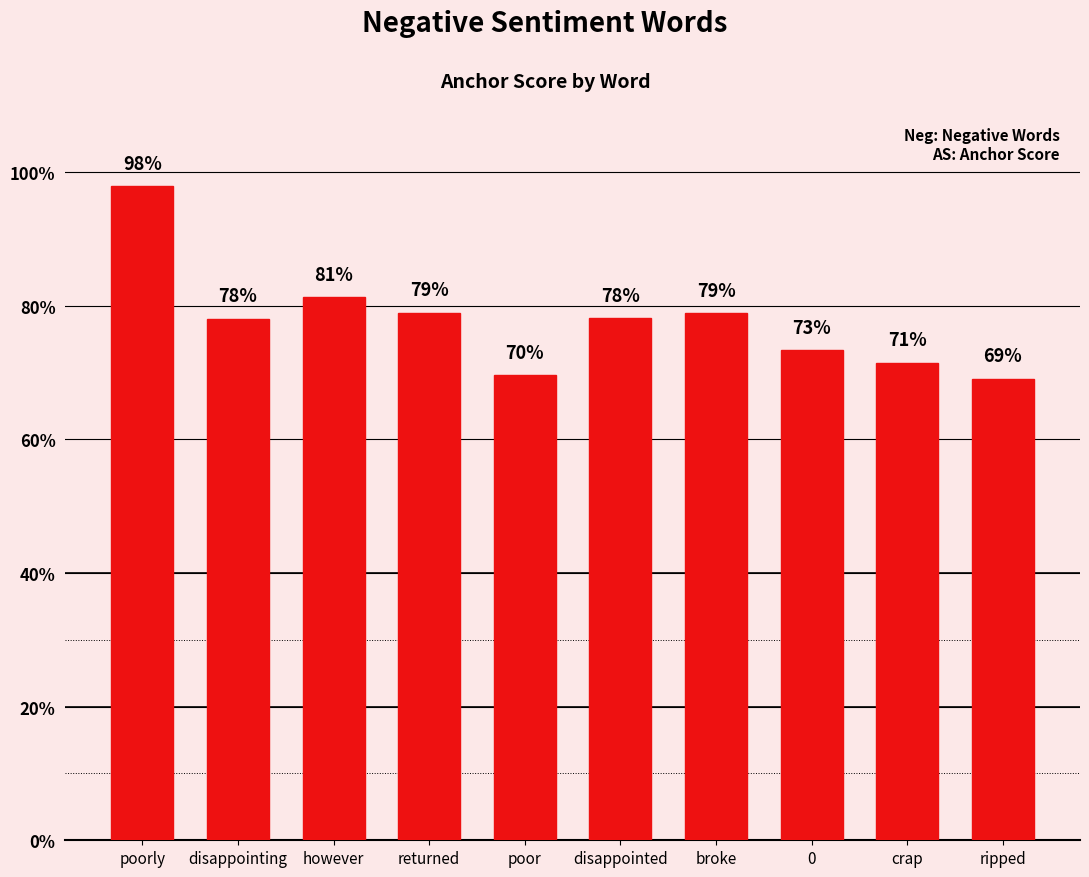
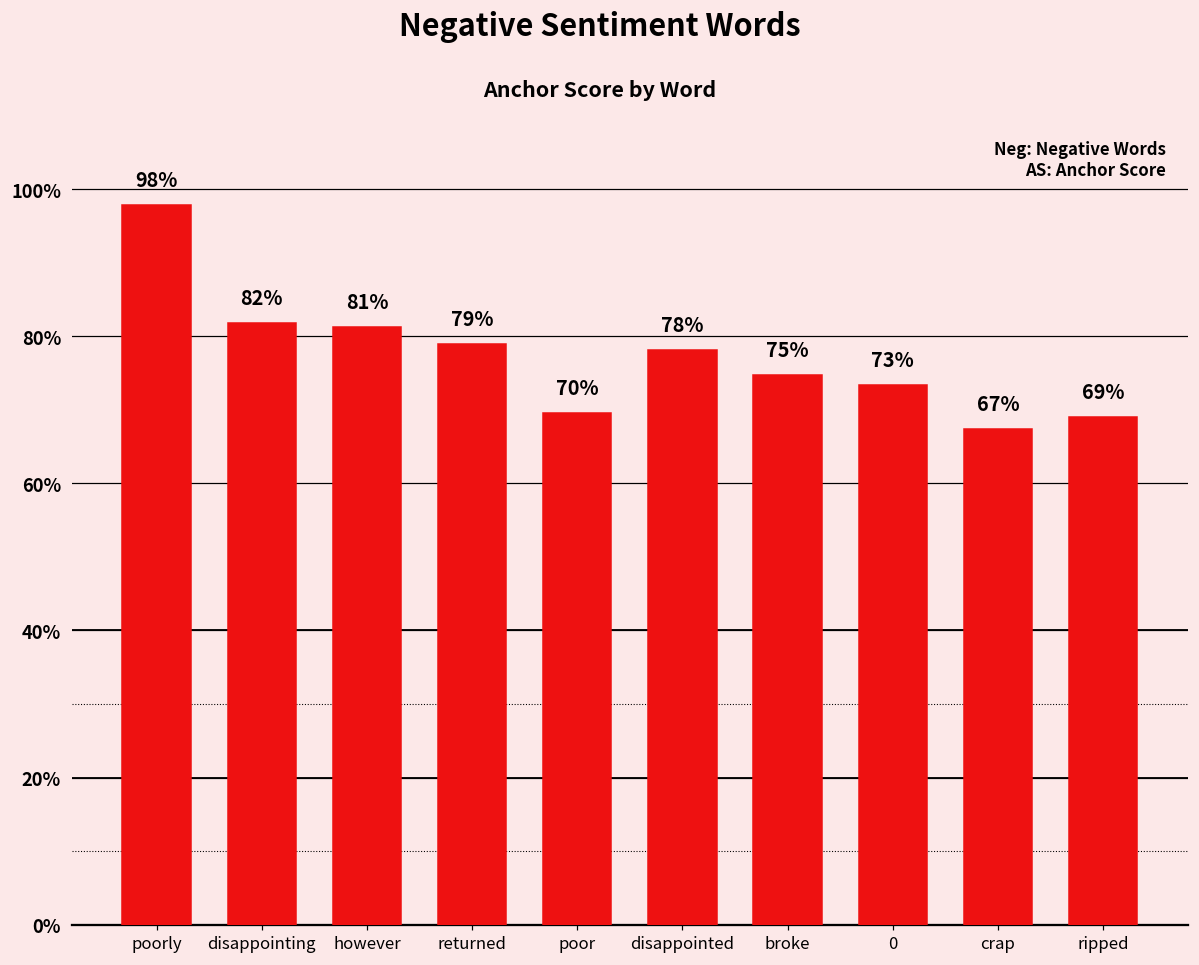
  {
    "poorly": "98%",
-   "disappointing": "78%",
+   "disappointing": "82%",
    "however": "81%",
    "returned": "79%",
    "poor": "70%",
    "disappointed": "78%",
-   "broke": "79%",
+   "broke": "75%",
    "0": "73%",
-   "crap": "71%",
+   "crap": "67%",
    "ripped": "69%"
  }
